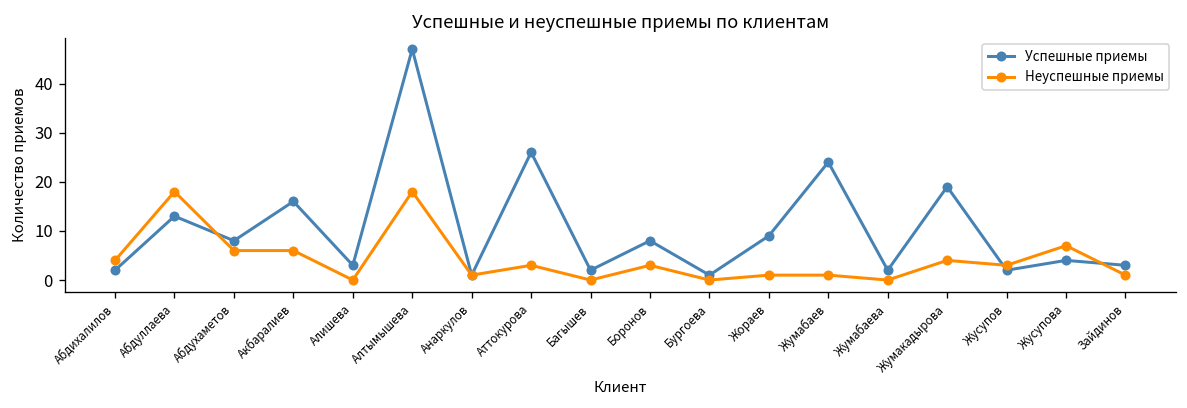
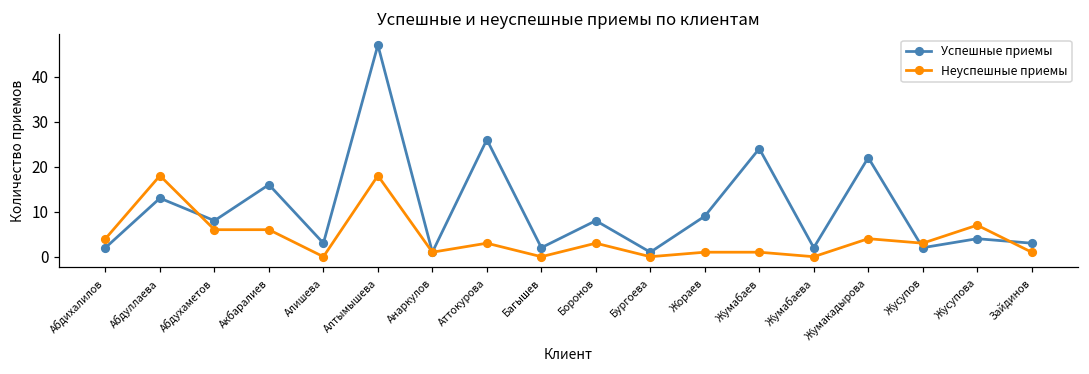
  {
    "Успешные приемы": {
      "Абдихалилов": 2,
      "Абдуллаева": 13,
      "Абдухаметов": 8,
      "Акбаралиев": 16,
      "Алишева": 3,
      "Алтымышева": 47,
      "Аттокурова": 26,
      "Багышев": 2,
      "Боронов": 8,
      "Бургоева": 1,
      "Жораев": 9,
      "Жумабаев": 24,
      "Жумабаева": 2,
-     "Жумакадырова": 19,
+     "Жумакадырова": 22,
      "Жусупов": 2,
      "Жусупова": 4,
      "Зайдинов": 3
    },
    "Неуспешные приемы": {
      "Абдихалилов": 4,
      "Абдуллаева": 18,
      "Абдухаметов": 6,
      "Акбаралиев": 6,
      "Алишева": 0,
      "Алтымышева": 18,
      "Аттокурова": 3,
      "Багышев": 0,
      "Боронов": 3,
      "Бургоева": 0,
      "Жораев": 1,
      "Жумабаев": 1,
      "Жумабаева": 0,
      "Жумакадырова": 4,
      "Жусупов": 3,
      "Жусупова": 7,
      "Зайдинов": 1
    }
  }
